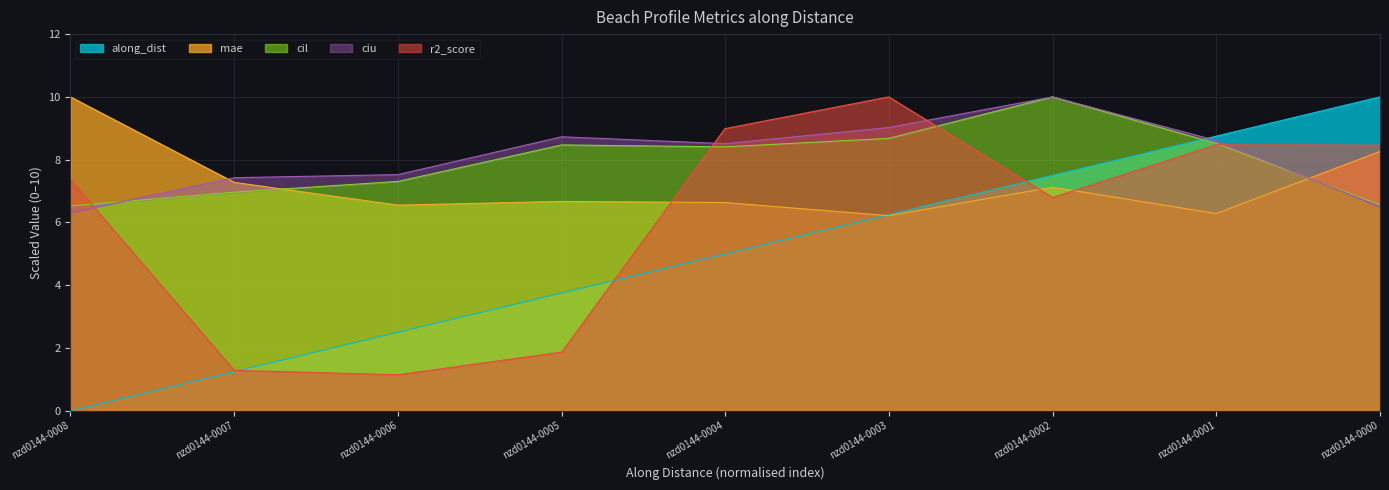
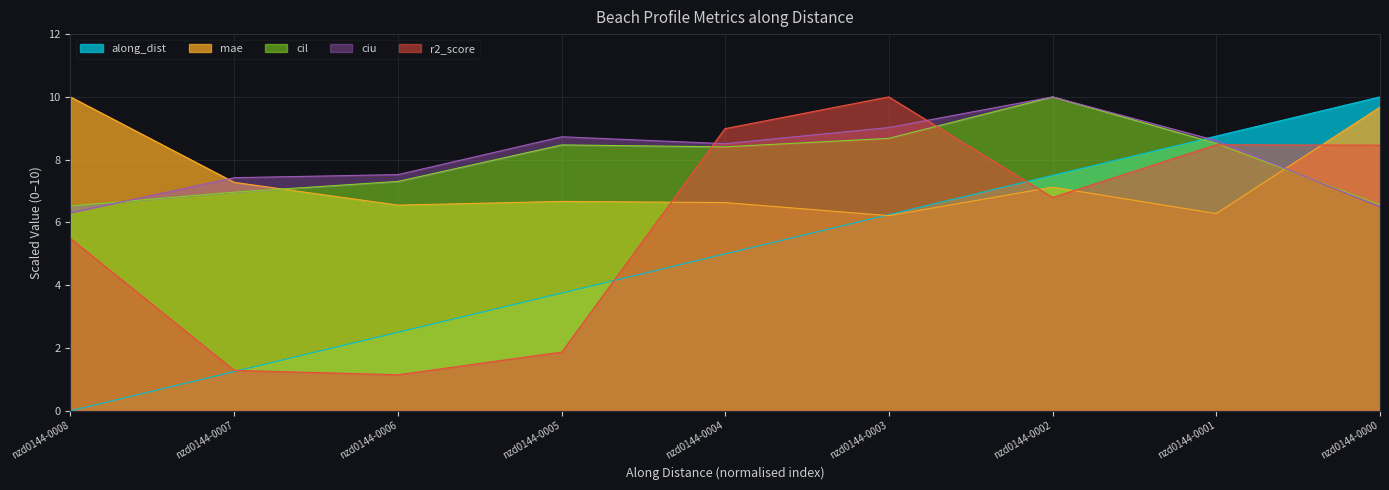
  {
    "along_dist": {
      "nzd0144-0008": 0.0,
      "nzd0144-0006": 2.5,
      "nzd0144-0005": 3.8,
      "nzd0144-0004": 5.0,
      "nzd0144-0002": 7.5,
      "nzd0144-0001": 8.7,
      "nzd0144-0000": 10.0
    },
    "mae": {
      "nzd0144-0008": 10.0,
      "nzd0144-0007": 7.3,
      "nzd0144-0006": 6.6,
      "nzd0144-0005": 6.7,
      "nzd0144-0004": 6.6,
      "nzd0144-0002": 7.1,
      "nzd0144-0001": 6.3,
-     "nzd0144-0000": 8.3
+     "nzd0144-0000": 9.7
    },
    "cil": {
      "nzd0144-0007": 7.0,
      "nzd0144-0006": 7.3,
      "nzd0144-0005": 8.5,
      "nzd0144-0004": 8.4,
      "nzd0144-0003": 8.7
    },
    "r2_score": {
-     "nzd0144-0008": 7.4,
+     "nzd0144-0008": 5.5,
      "nzd0144-0006": 1.1,
      "nzd0144-0005": 1.9,
      "nzd0144-0004": 9.0,
      "nzd0144-0003": 10.0,
      "nzd0144-0002": 6.8,
      "nzd0144-0000": 8.5
    }
  }
